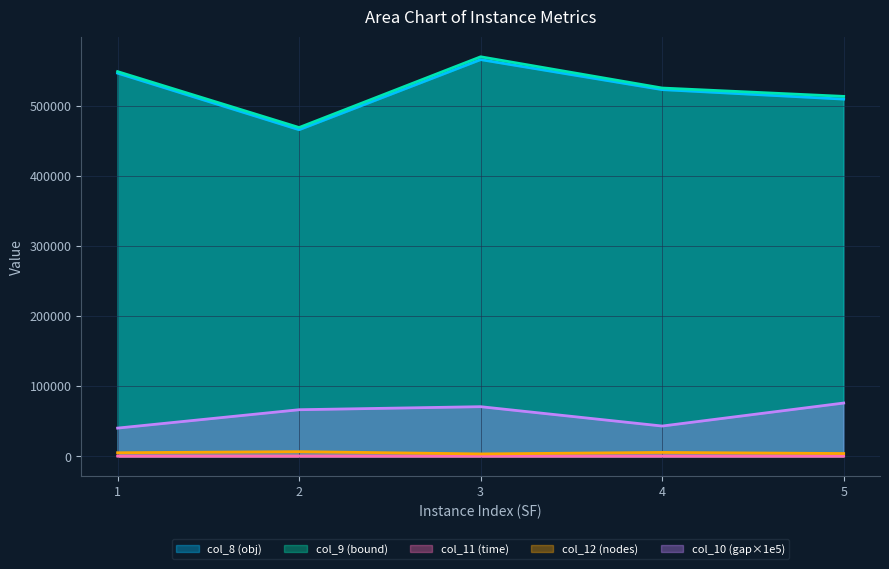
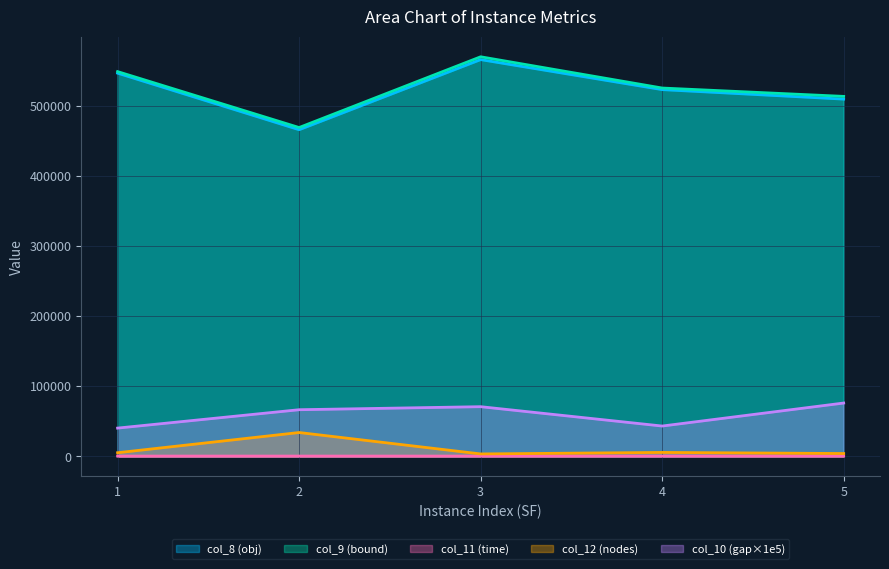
  {
    "col_12 (nodes)": {
      "1": 10000,
-     "2": 10000,
+     "2": 30000,
      "4": 10000,
      "5": 0
    }
  }
